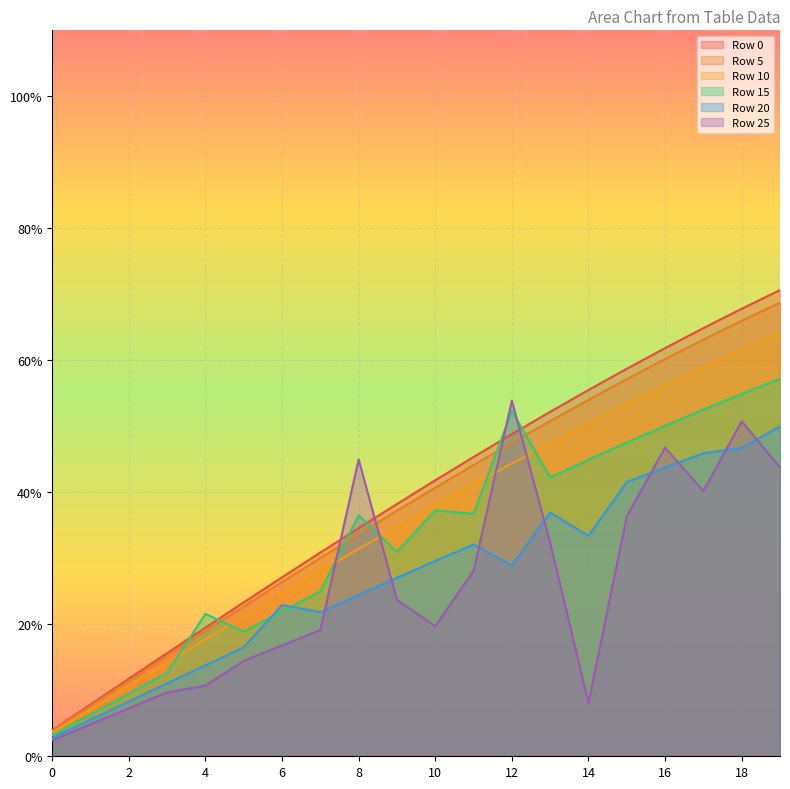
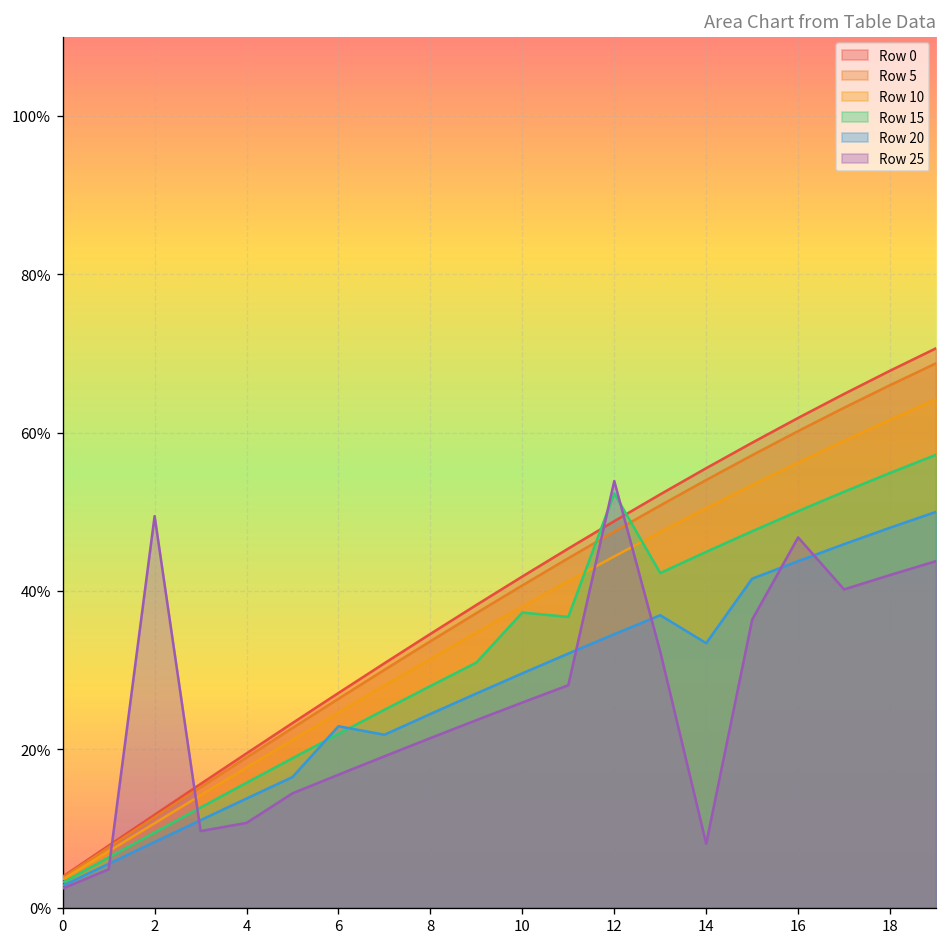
  {
    "Row 15": {
      "2": "10%",
-     "4": "22%",
+     "4": "16%",
      "6": "22%",
-     "8": "37%",
+     "8": "28%",
      "10": "37%",
      "12": "52%",
      "14": "45%",
      "16": "50%",
      "18": "55%"
    },
    "Row 20": {
      "2": "8%",
      "4": "14%",
      "6": "23%",
      "8": "24%",
      "10": "30%",
-     "12": "29%",
+     "12": "35%",
      "14": "33%",
      "16": "44%",
-     "18": "47%"
+     "18": "48%"
    },
    "Row 25": {
-     "2": "7%",
+     "2": "49%",
      "4": "11%",
      "6": "17%",
-     "8": "45%",
-     "10": "20%",
+     "8": "21%",
+     "10": "26%",
      "12": "54%",
      "14": "8%",
      "16": "47%",
-     "18": "51%"
+     "18": "42%"
    }
  }
